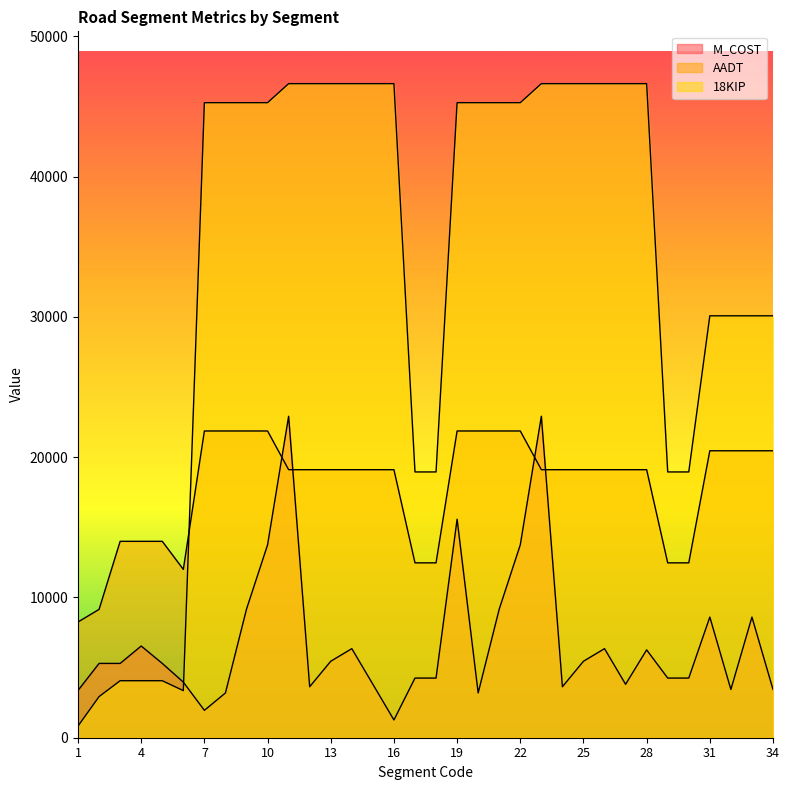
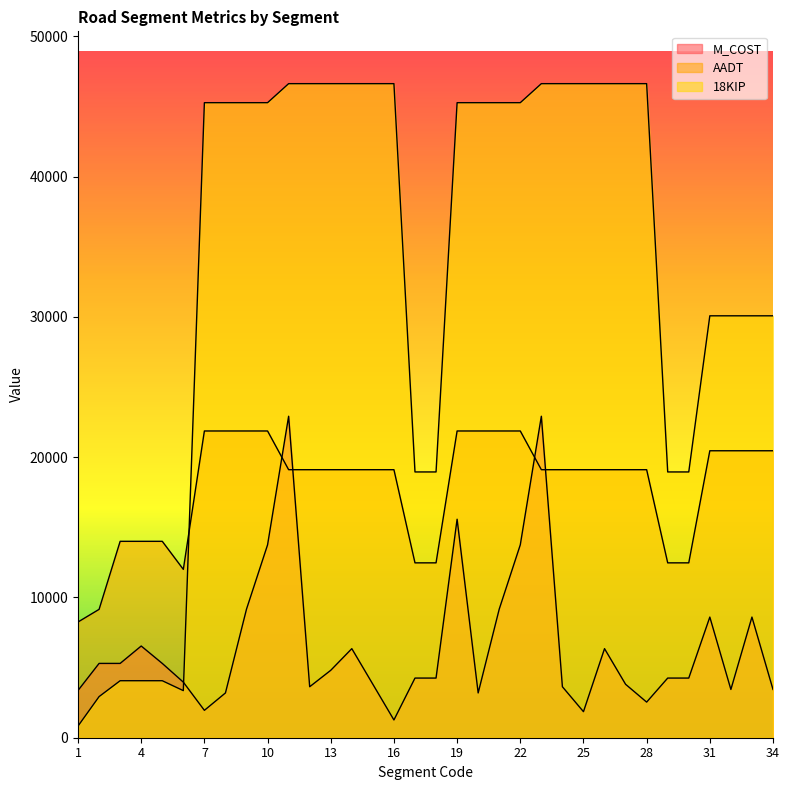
  {
    "M_COST": {
      "1": 3400,
      "4": 6500,
      "7": 2000,
      "10": 13700,
-     "13": 5500,
+     "13": 4800,
      "16": 1300,
      "19": 15600,
      "22": 13700,
-     "25": 5500,
-     "28": 6300,
+     "25": 1900,
+     "28": 2500,
      "31": 8600,
      "34": 3400
    }
  }
